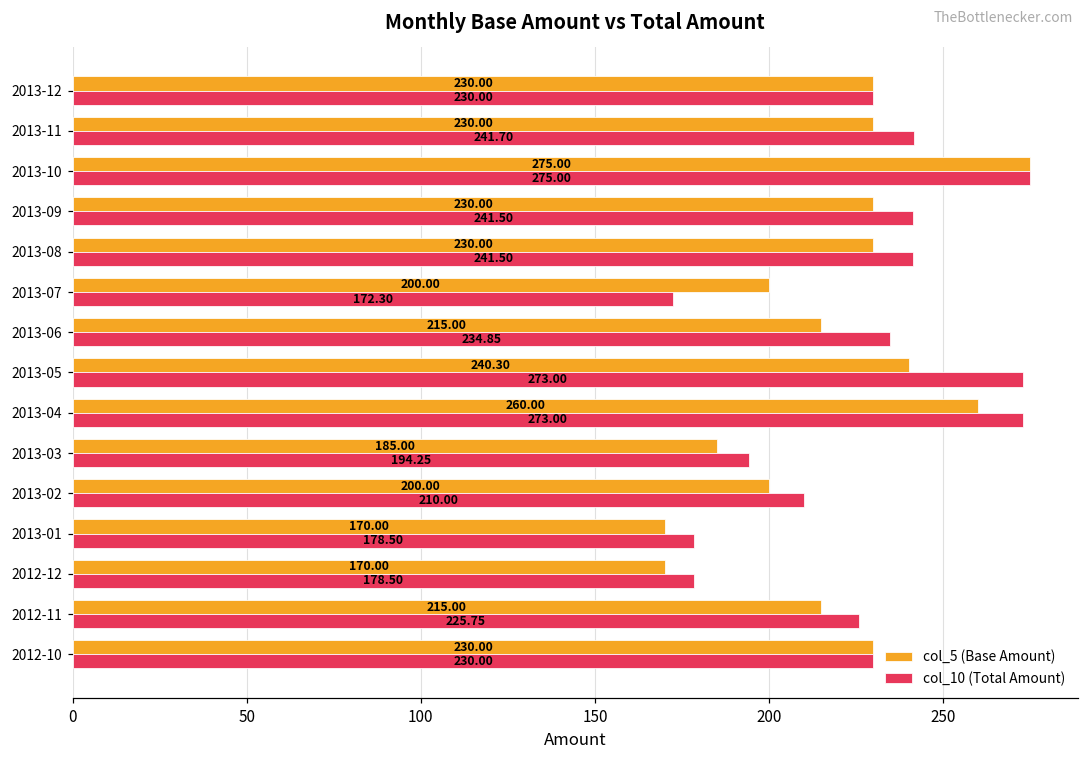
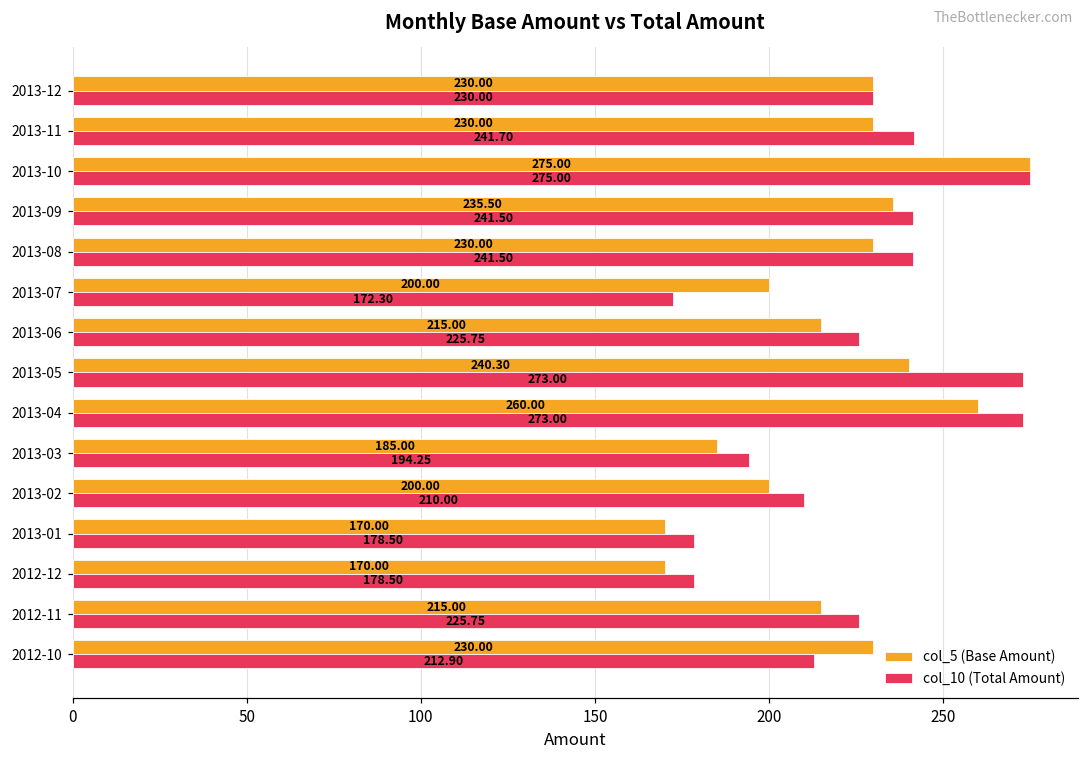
  {
    "col_5 (Base Amount)": {
      "2013-12": 230.00,
      "2013-11": 230.00,
      "2013-10": 275.00,
-     "2013-09": 230.00,
+     "2013-09": 235.50,
      "2013-08": 230.00,
      "2013-07": 200.00,
      "2013-06": 215.00,
      "2013-05": 240.30,
      "2013-04": 260.00,
      "2013-03": 185.00,
      "2013-02": 200.00,
      "2013-01": 170.00,
      "2012-12": 170.00,
      "2012-11": 215.00,
      "2012-10": 230.00
    },
    "col_10 (Total Amount)": {
      "2013-12": 230.00,
      "2013-11": 241.70,
      "2013-10": 275.00,
      "2013-09": 241.50,
      "2013-08": 241.50,
      "2013-07": 172.30,
-     "2013-06": 234.85,
+     "2013-06": 225.75,
      "2013-05": 273.00,
      "2013-04": 273.00,
      "2013-03": 194.25,
      "2013-02": 210.00,
      "2013-01": 178.50,
      "2012-12": 178.50,
      "2012-11": 225.75,
-     "2012-10": 230.00
+     "2012-10": 212.90
    }
  }
